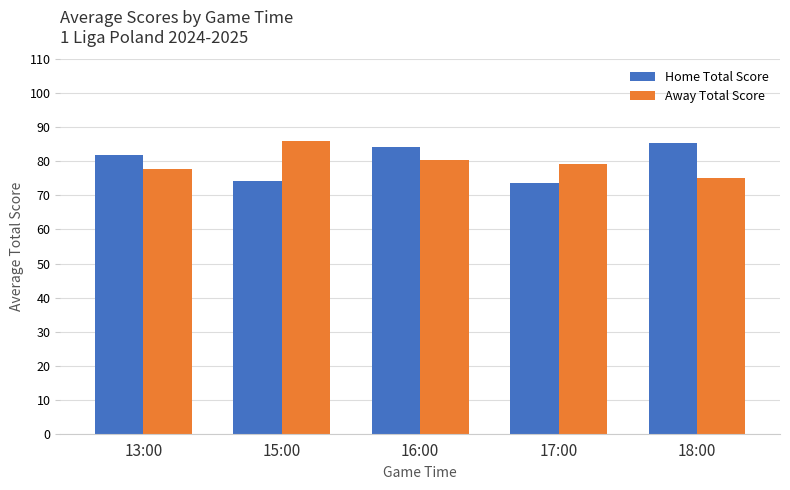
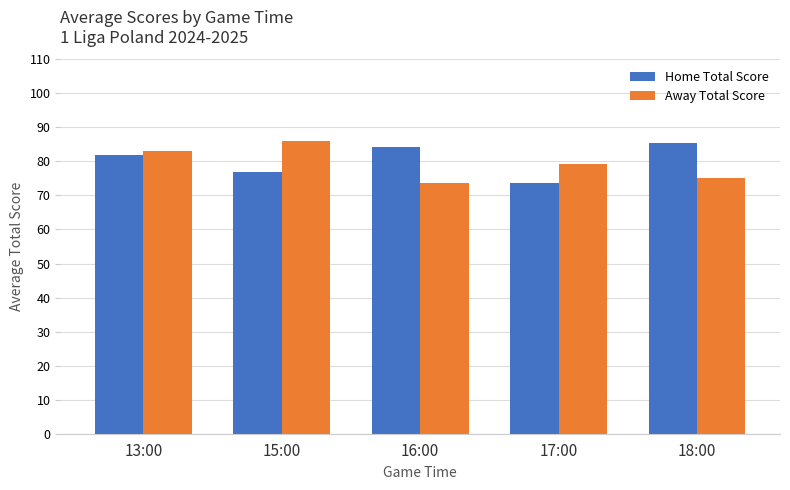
  {
    "Home Total Score": {
      "13:00": 82,
-     "15:00": 74,
+     "15:00": 77,
      "16:00": 84,
      "17:00": 74,
      "18:00": 85
    },
    "Away Total Score": {
-     "13:00": 78,
+     "13:00": 83,
      "15:00": 86,
-     "16:00": 80,
+     "16:00": 74,
      "17:00": 79,
      "18:00": 75
    }
  }
